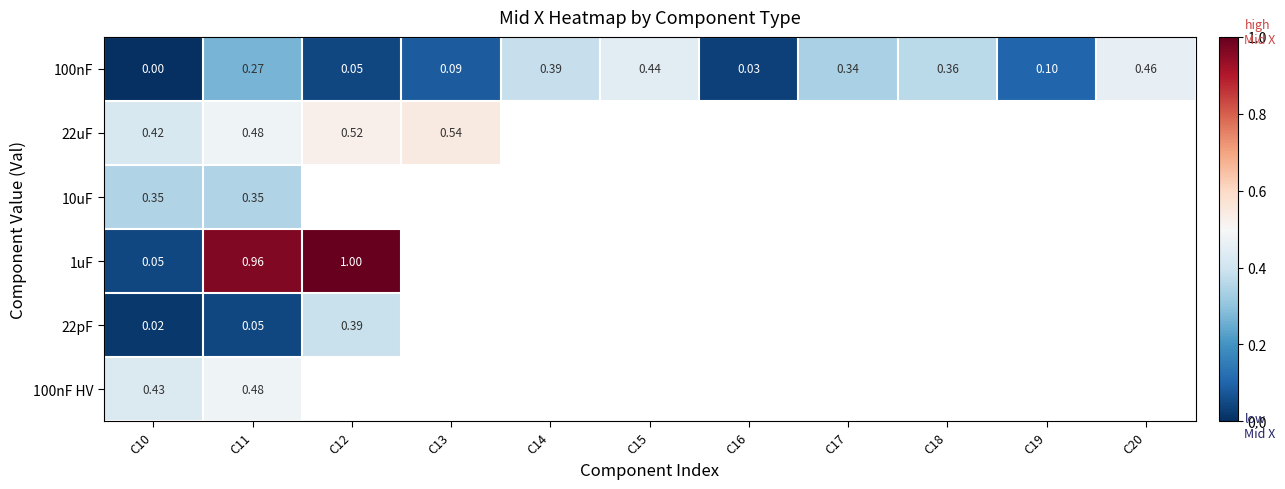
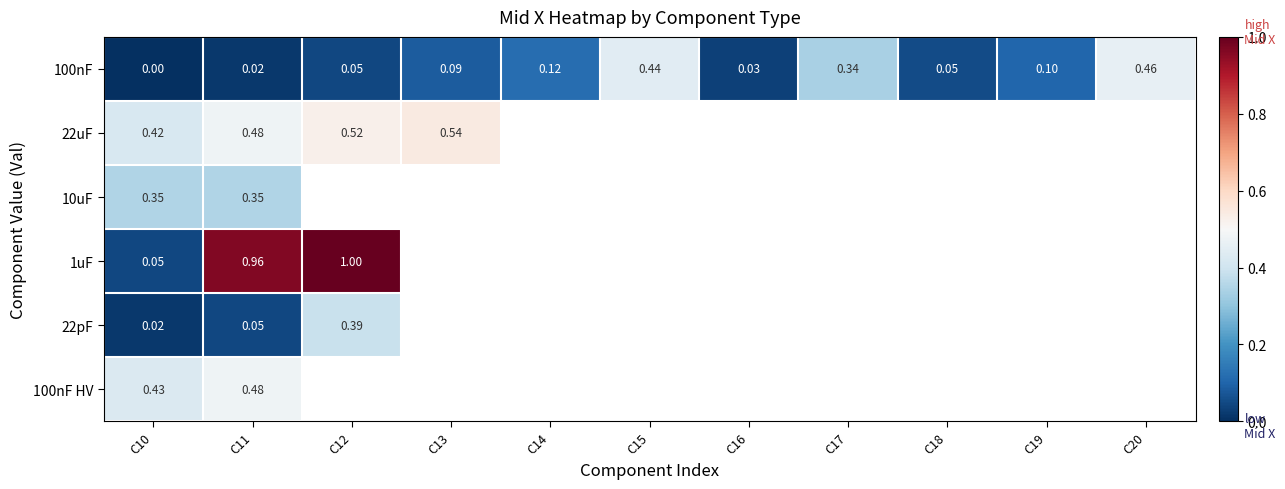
  {
    "100nF": {
      "C10": 0.00,
-     "C11": 0.27,
+     "C11": 0.02,
      "C12": 0.05,
      "C13": 0.09,
-     "C14": 0.39,
+     "C14": 0.12,
      "C15": 0.44,
      "C16": 0.03,
      "C17": 0.34,
-     "C18": 0.36,
+     "C18": 0.05,
      "C19": 0.10,
      "C20": 0.46
    },
    "22uF": {
      "C10": 0.42,
      "C11": 0.48,
      "C12": 0.52,
      "C13": 0.54
    },
    "10uF": {
      "C10": 0.35,
      "C11": 0.35
    },
    "1uF": {
      "C10": 0.05,
      "C11": 0.96,
      "C12": 1.00
    },
    "22pF": {
      "C10": 0.02,
      "C11": 0.05,
      "C12": 0.39
    },
    "100nF HV": {
      "C10": 0.43,
      "C11": 0.48
    }
  }
